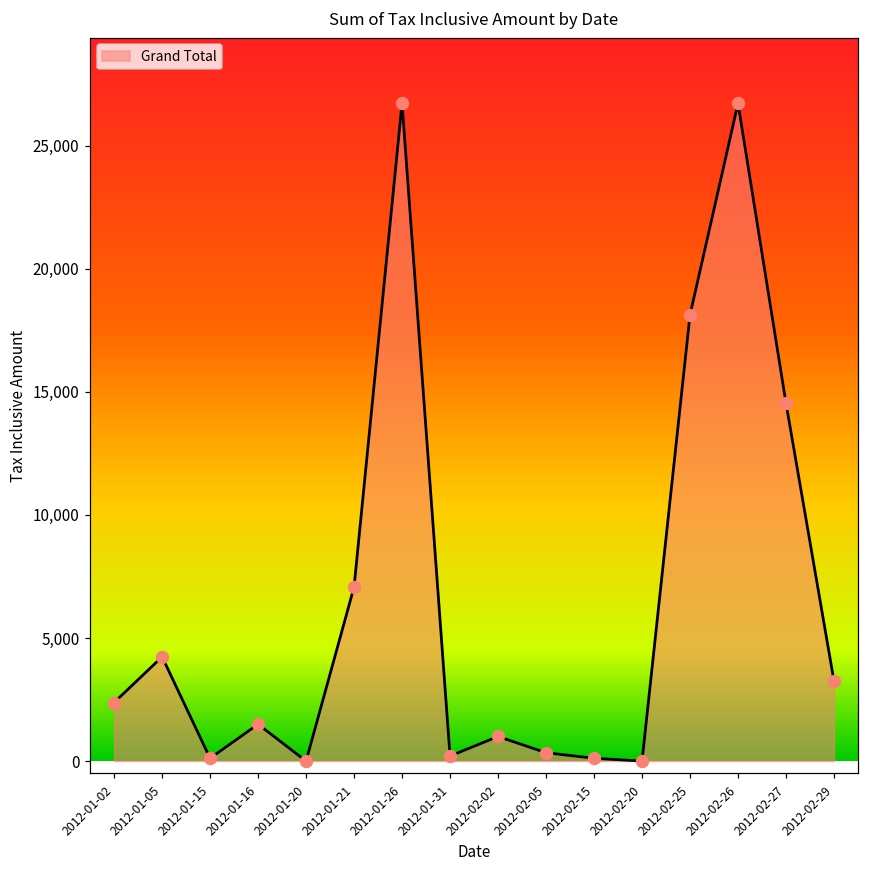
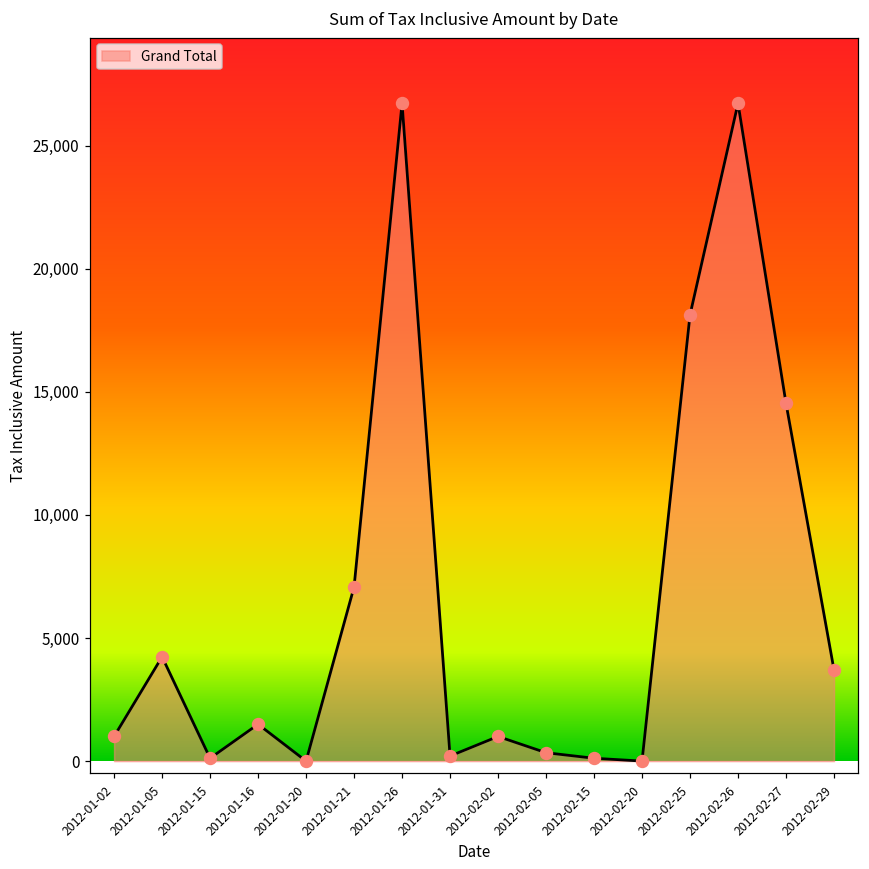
  {
-   "2012-01-02": "2,400",
+   "2012-01-02": "1,000",
    "2012-01-05": "4,200",
    "2012-01-15": "100",
    "2012-01-16": "1,500",
    "2012-01-20": "0",
    "2012-01-21": "7,100",
    "2012-01-26": "26,700",
    "2012-01-31": "200",
    "2012-02-02": "1,000",
    "2012-02-05": "300",
    "2012-02-15": "100",
    "2012-02-20": "0",
    "2012-02-25": "18,100",
    "2012-02-26": "26,700",
    "2012-02-27": "14,500",
-   "2012-02-29": "3,200"
+   "2012-02-29": "3,700"
  }
